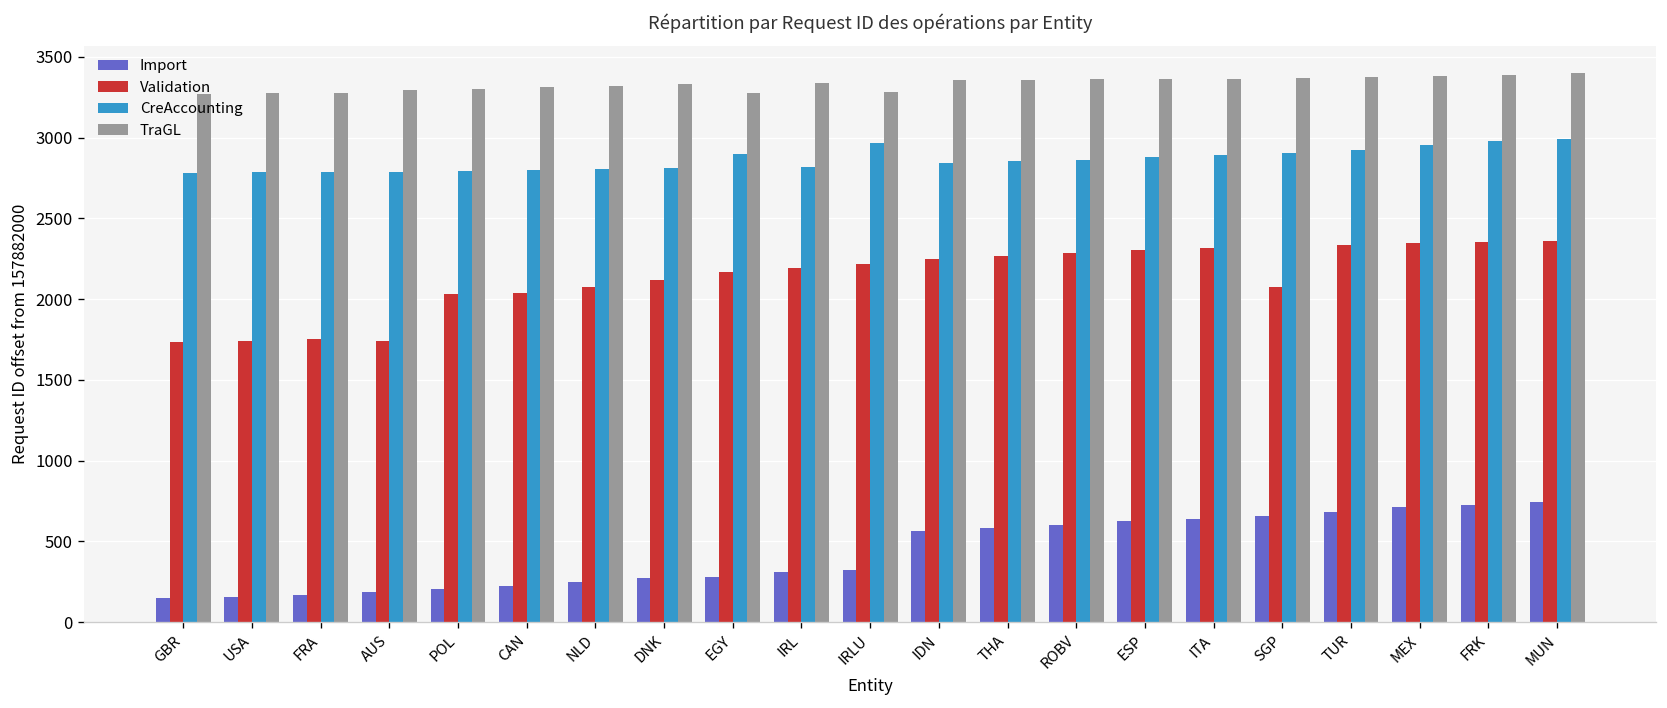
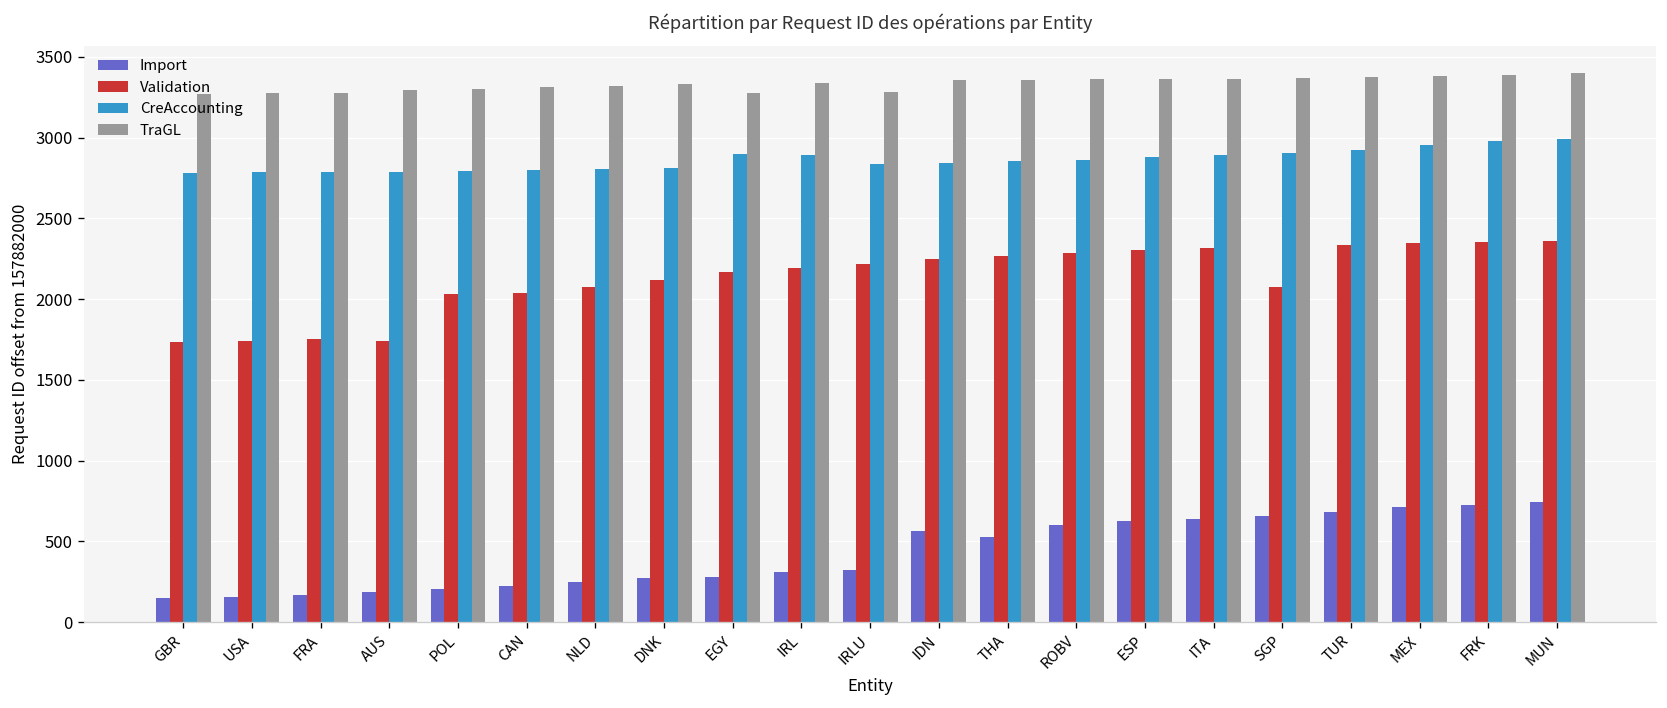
  {
    "Import": {
      "GBR": 150,
      "USA": 160,
      "FRA": 170,
      "AUS": 190,
      "POL": 210,
      "CAN": 230,
      "NLD": 250,
      "DNK": 270,
      "EGY": 280,
      "IRL": 310,
      "IRLU": 320,
      "IDN": 560,
-     "THA": 590,
+     "THA": 530,
      "ROBV": 600,
      "ESP": 630,
      "ITA": 640,
      "SGP": 660,
      "TUR": 680,
      "MEX": 710,
      "FRK": 730,
      "MUN": 750
    },
    "Validation": {
      "GBR": 1730,
      "USA": 1740,
      "FRA": 1750,
      "AUS": 1740,
      "POL": 2030,
      "CAN": 2040,
      "NLD": 2070,
      "DNK": 2120,
      "EGY": 2170,
      "IRL": 2190,
      "IRLU": 2220,
      "IDN": 2250,
      "THA": 2270,
      "ROBV": 2290,
      "ESP": 2310,
      "ITA": 2320,
      "SGP": 2080,
      "TUR": 2340,
      "MEX": 2350,
      "FRK": 2350,
      "MUN": 2360
    },
    "CreAccounting": {
      "GBR": 2780,
      "USA": 2790,
      "FRA": 2790,
      "AUS": 2790,
      "POL": 2800,
      "CAN": 2800,
      "NLD": 2810,
      "DNK": 2810,
      "EGY": 2900,
-     "IRL": 2820,
-     "IRLU": 2970,
+     "IRL": 2890,
+     "IRLU": 2830,
      "IDN": 2840,
      "THA": 2860,
      "ROBV": 2860,
      "ESP": 2880,
      "ITA": 2890,
      "SGP": 2910,
      "TUR": 2920,
      "MEX": 2950,
      "FRK": 2980,
      "MUN": 2990
    },
    "TraGL": {
      "GBR": 3270,
      "USA": 3280,
      "FRA": 3280,
      "AUS": 3300,
      "POL": 3300,
      "CAN": 3310,
      "NLD": 3320,
      "DNK": 3330,
      "EGY": 3280,
      "IRL": 3340,
      "IRLU": 3280,
      "IDN": 3350,
      "THA": 3360,
      "ROBV": 3360,
      "ESP": 3360,
      "ITA": 3370,
      "SGP": 3370,
      "TUR": 3370,
      "MEX": 3380,
      "FRK": 3390,
      "MUN": 3400
    }
  }
